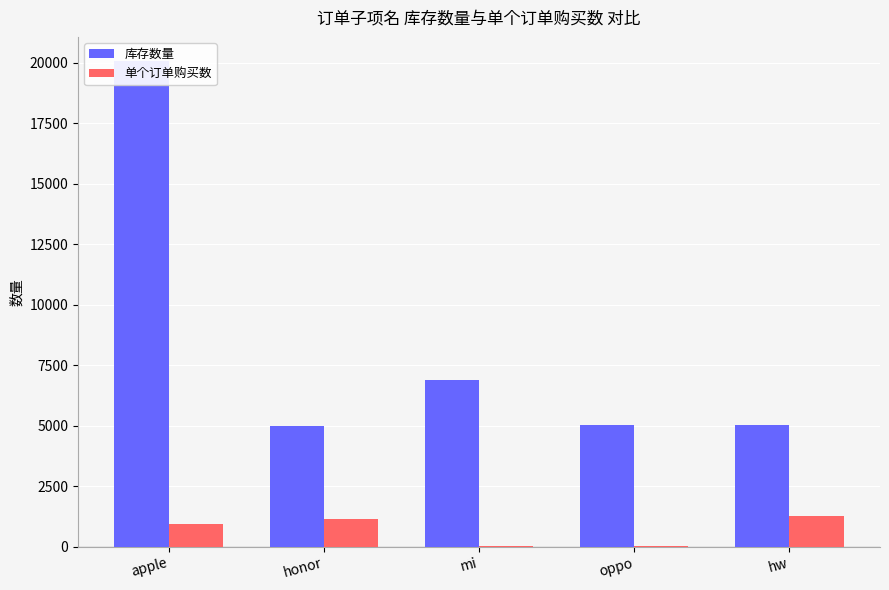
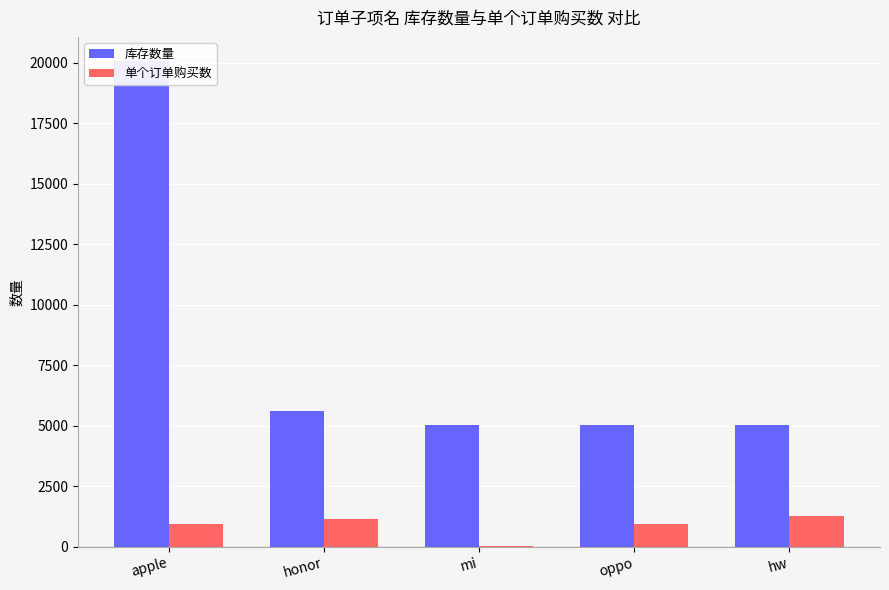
  {
    "库存数量": {
-     "honor": 5000,
-     "mi": 6900,
+     "honor": 5600,
+     "mi": 5000,
      "oppo": 5000,
      "hw": 5000
    },
    "单个订单购买数": {
      "apple": 900,
      "honor": 1200,
-     "oppo": 0,
+     "oppo": 900,
      "hw": 1300
    }
  }
